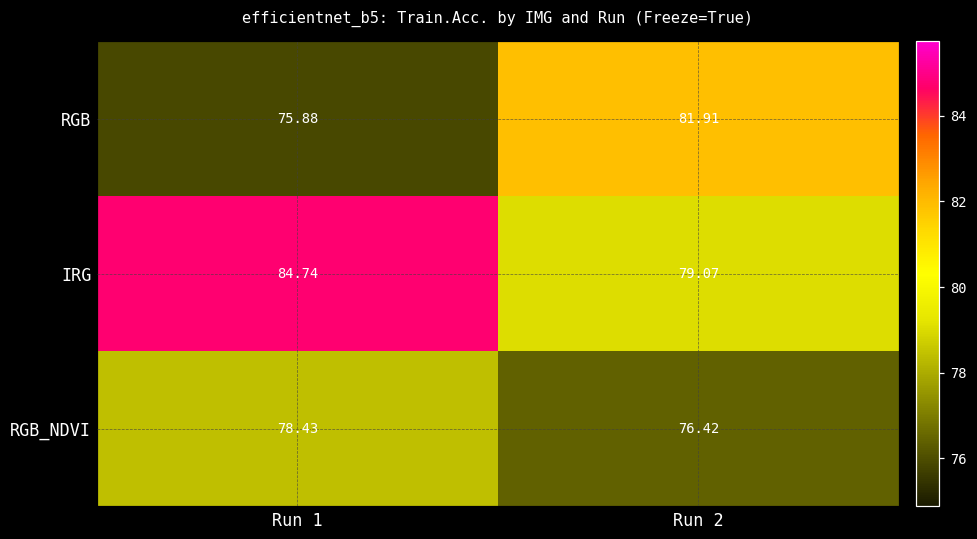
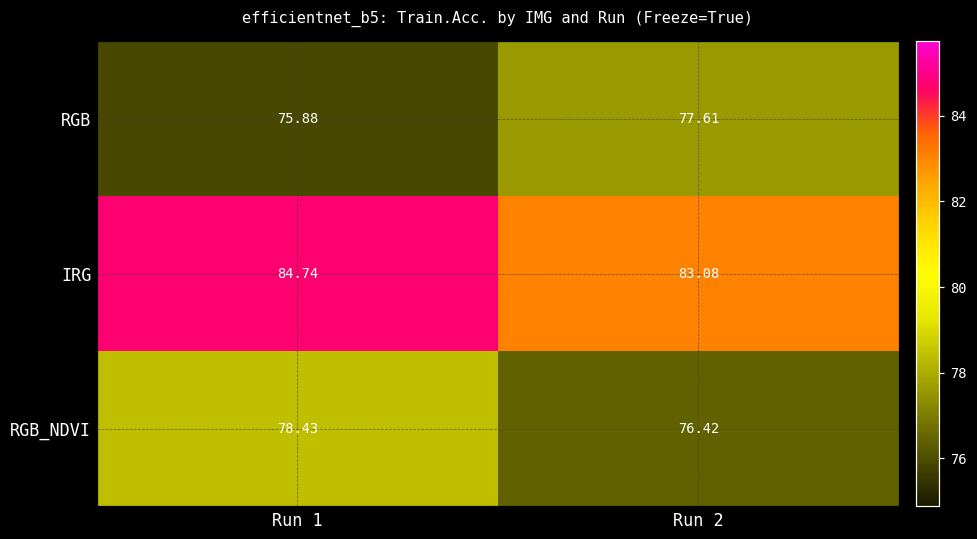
  {
    "RGB": {
      "Run 1": 75.88,
-     "Run 2": 81.91
+     "Run 2": 77.61
    },
    "IRG": {
      "Run 1": 84.74,
-     "Run 2": 79.07
+     "Run 2": 83.08
    },
    "RGB_NDVI": {
      "Run 1": 78.43,
      "Run 2": 76.42
    }
  }
